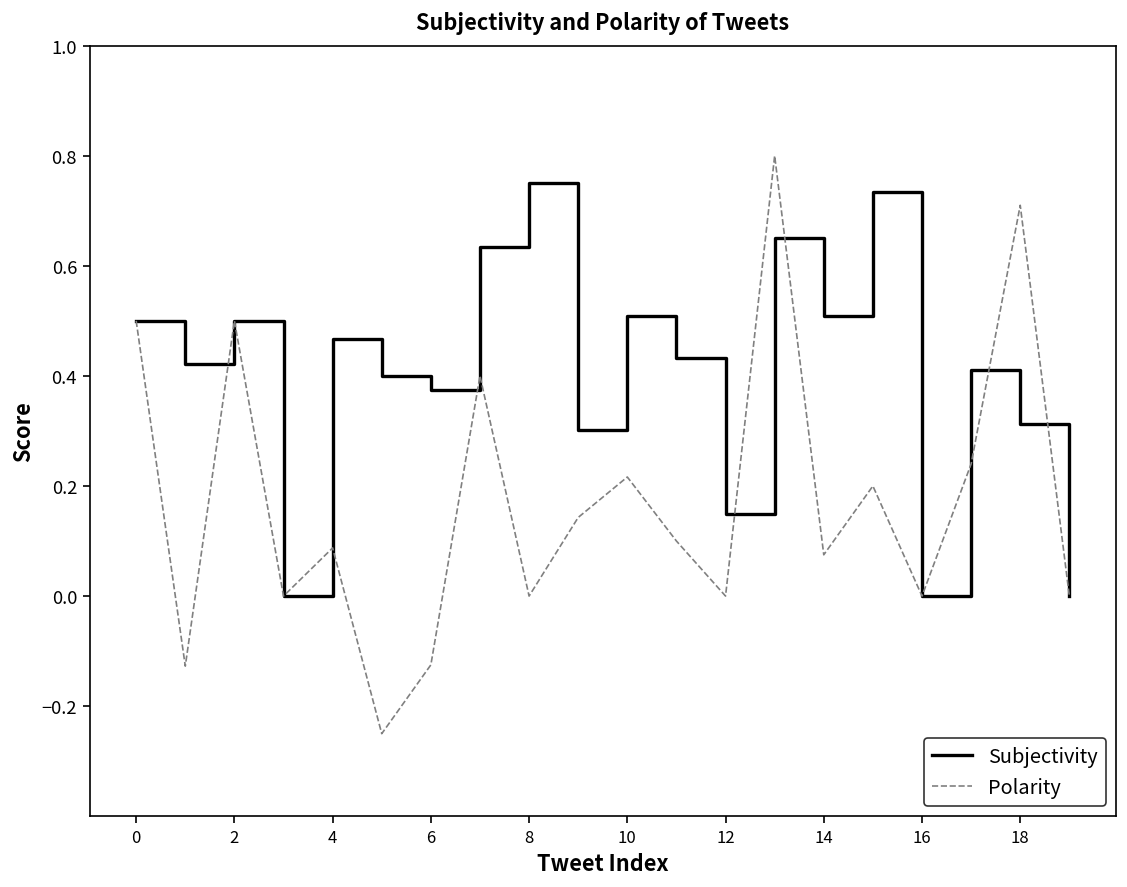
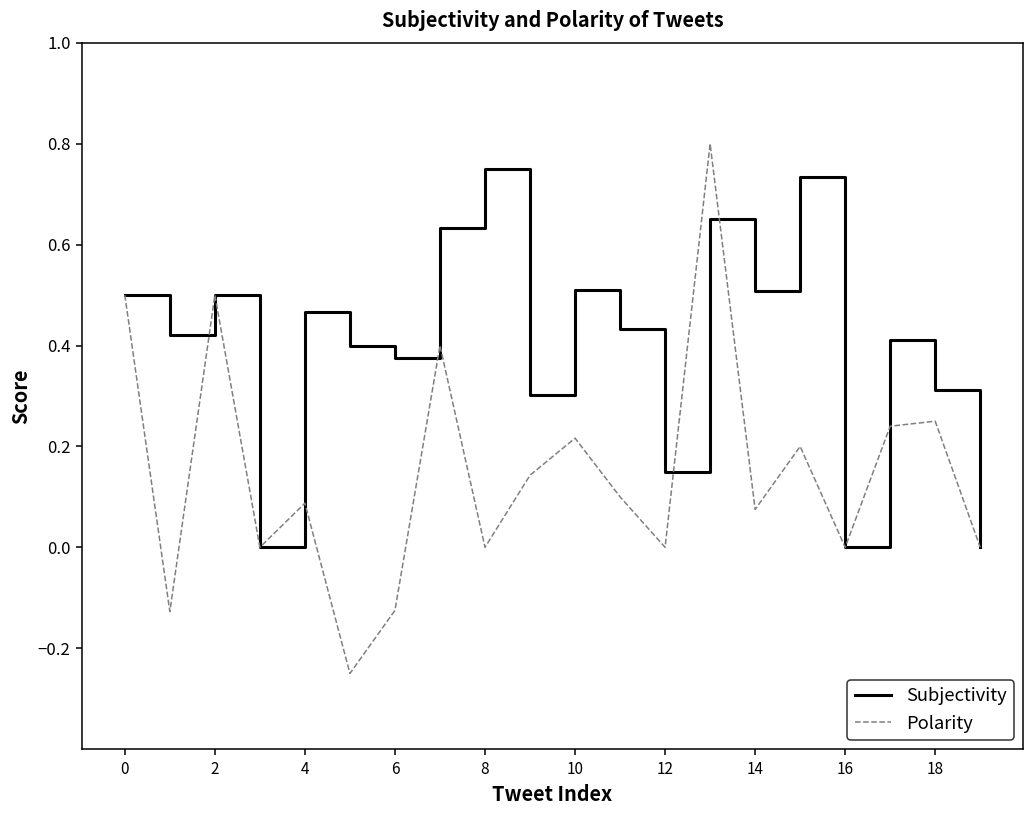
  {
    "Subjectivity": {
      "4": 0.47,
      "6": 0.38,
      "8": 0.75,
      "10": 0.51,
      "12": 0.15,
      "14": 0.51,
      "18": 0.31
    },
    "Polarity": {
      "4": 0.09,
      "6": -0.13,
      "8": 0.00,
      "10": 0.22,
      "12": 0.00,
      "14": 0.08,
-     "18": 0.71
+     "18": 0.25
    }
  }
